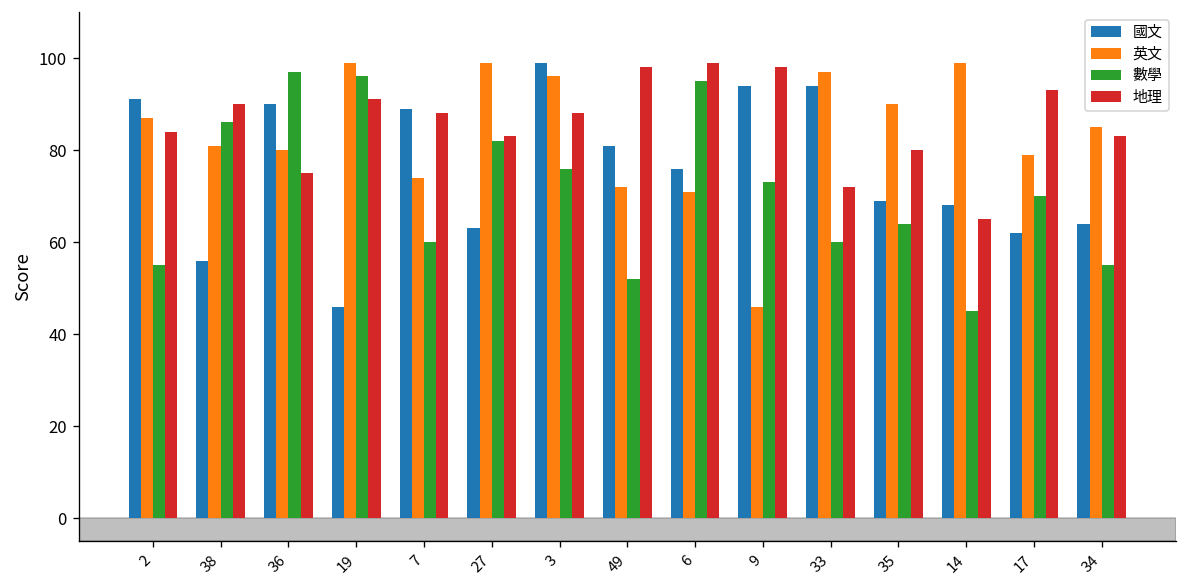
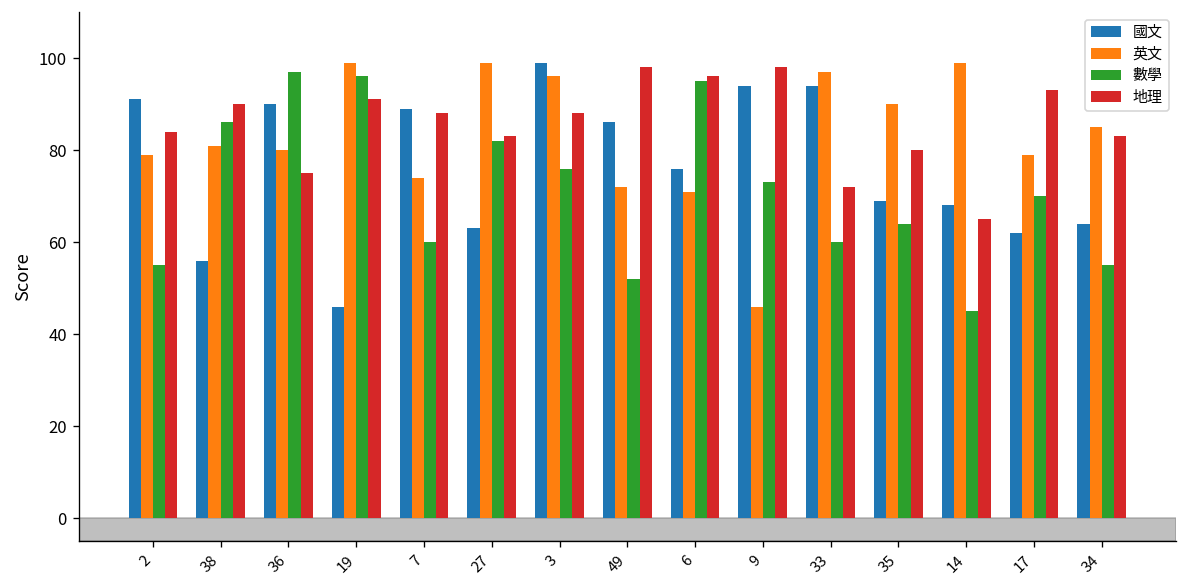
  {
    "國文": {
      "2": 91,
      "38": 56,
      "36": 90,
      "19": 46,
      "7": 89,
      "27": 63,
      "3": 99,
-     "49": 81,
+     "49": 86,
      "6": 76,
      "9": 94,
      "33": 94,
      "35": 69,
      "14": 68,
      "17": 62,
      "34": 64
    },
    "英文": {
-     "2": 87,
+     "2": 79,
      "38": 81,
      "36": 80,
      "19": 99,
      "7": 74,
      "27": 99,
      "3": 96,
      "49": 72,
      "6": 71,
      "9": 46,
      "33": 97,
      "35": 90,
      "14": 99,
      "17": 79,
      "34": 85
    },
    "數學": {
      "2": 55,
      "38": 86,
      "36": 97,
      "19": 96,
      "7": 60,
      "27": 82,
      "3": 76,
      "49": 52,
      "6": 95,
      "9": 73,
      "33": 60,
      "35": 64,
      "14": 45,
      "17": 70,
      "34": 55
    },
    "地理": {
      "2": 84,
      "38": 90,
      "36": 75,
      "19": 91,
      "7": 88,
      "27": 83,
      "3": 88,
      "49": 98,
-     "6": 99,
+     "6": 96,
      "9": 98,
      "33": 72,
      "35": 80,
      "14": 65,
      "17": 93,
      "34": 83
    }
  }
